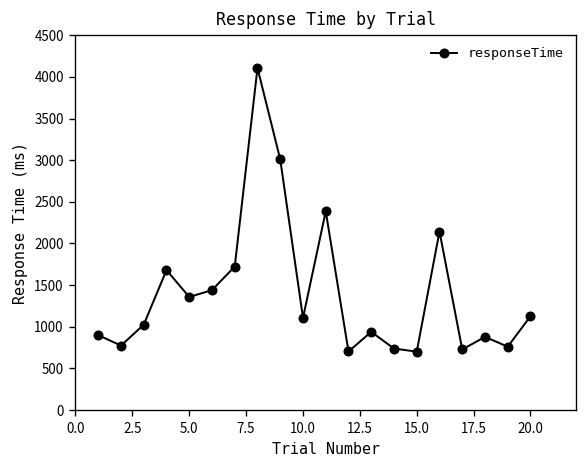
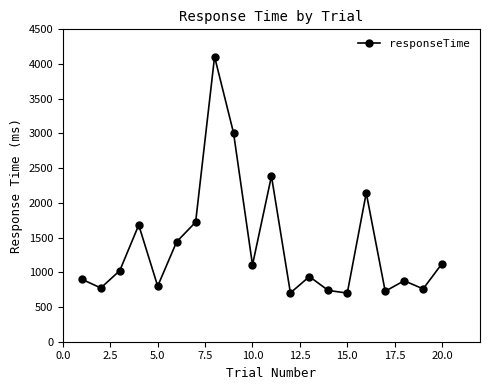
  {
-   "5.0": 1400,
+   "5.0": 800,
    "10.0": 1100,
    "15.0": 700,
    "20.0": 1100
  }
